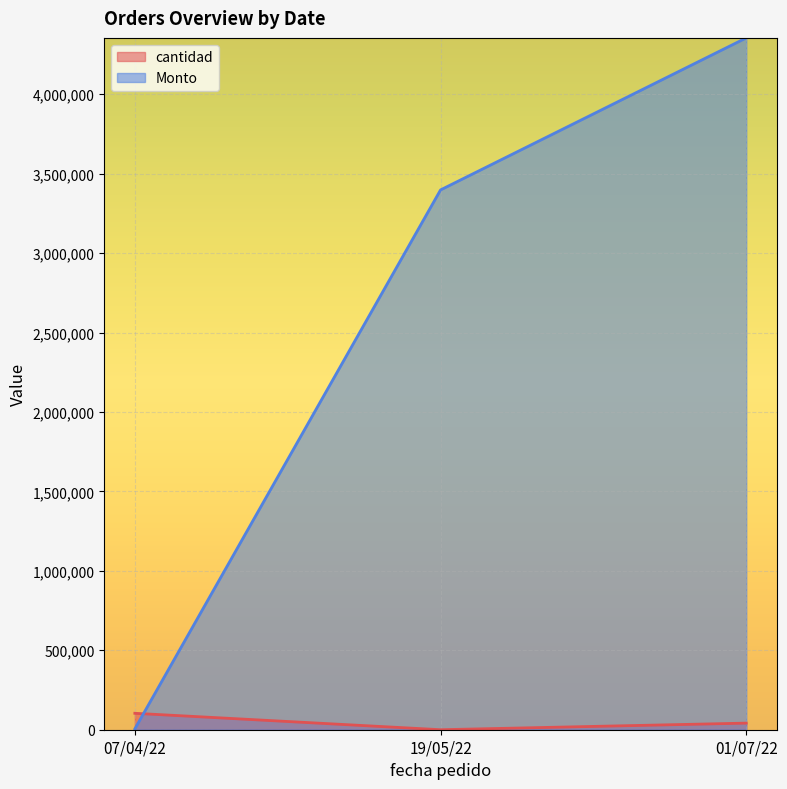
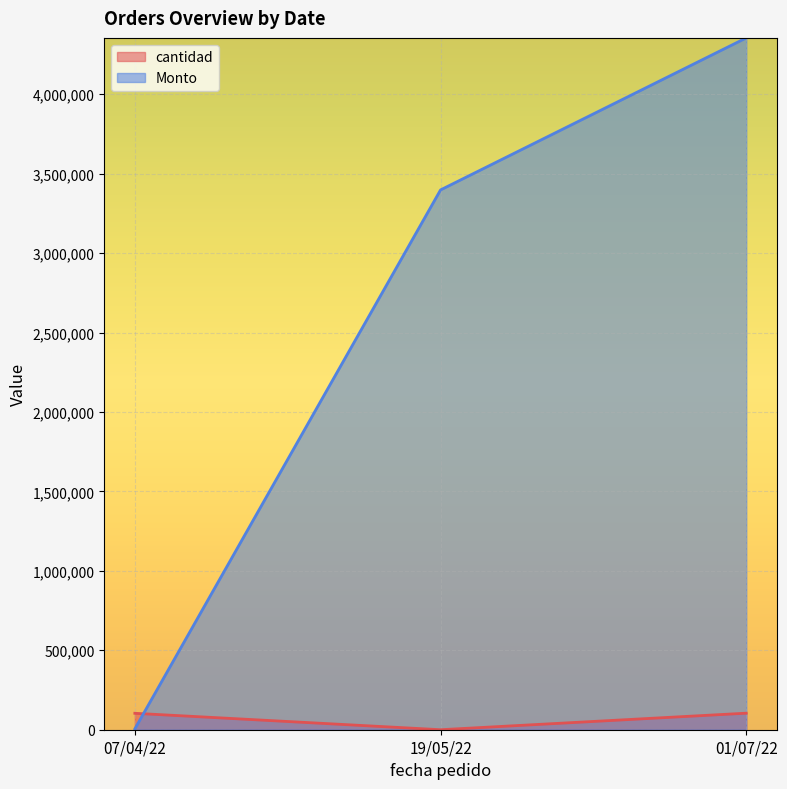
  {
    "cantidad": {
      "07/04/22": "100,000",
      "19/05/22": "0",
-     "01/07/22": "40,000"
+     "01/07/22": "100,000"
    },
    "Monto": {
      "07/04/22": "10,000",
      "19/05/22": "3,400,000",
      "01/07/22": "4,350,000"
    }
  }
